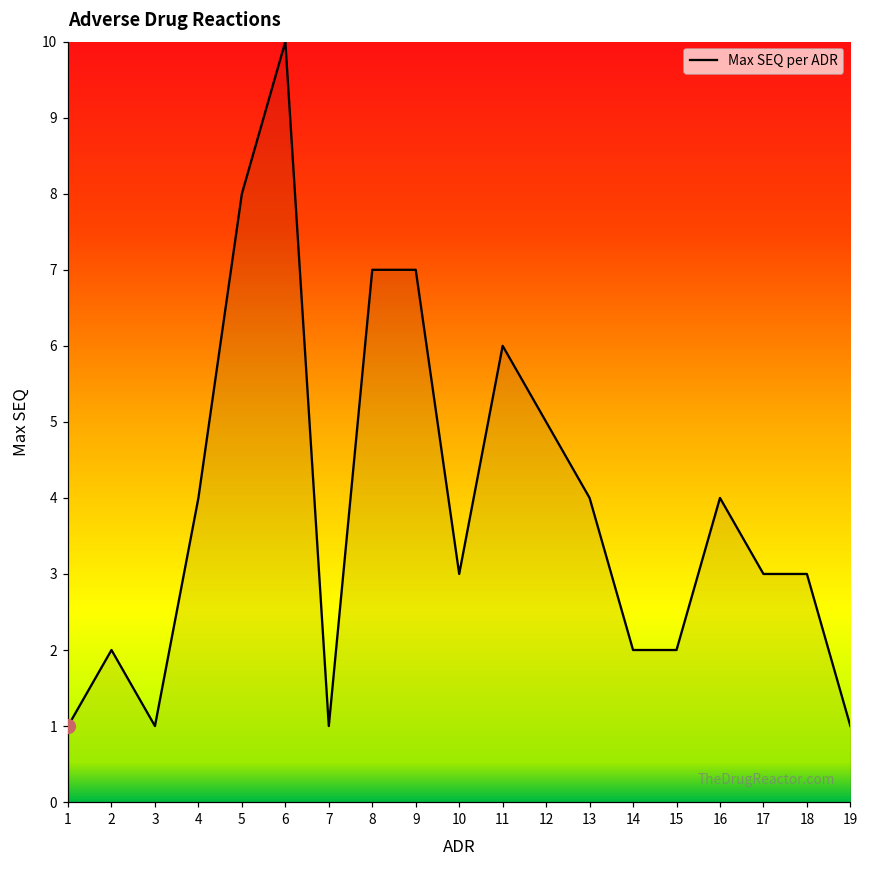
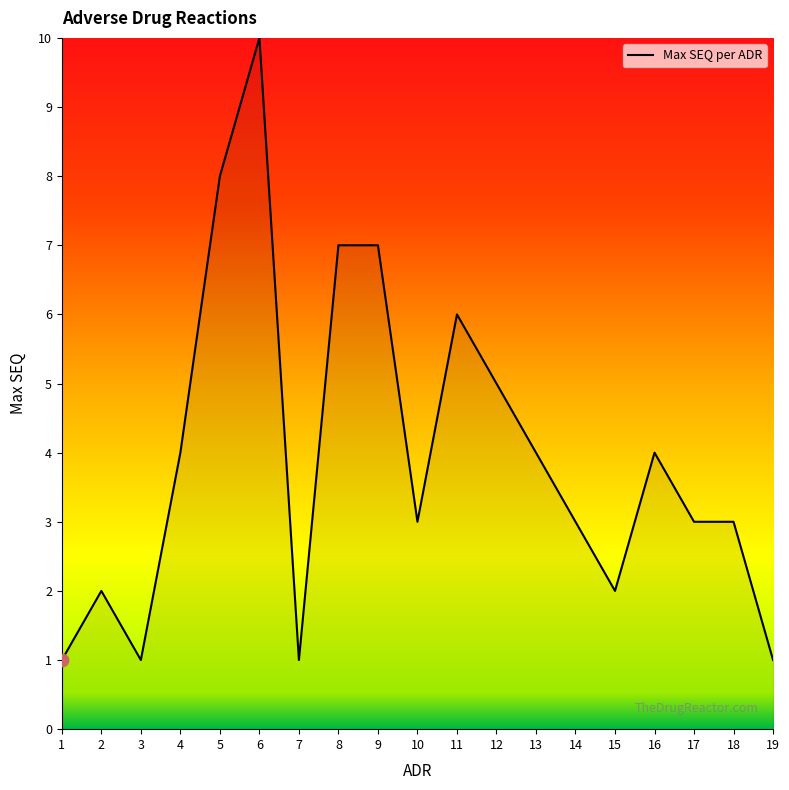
  {
    "Max SEQ per ADR": {
      "2": 2,
      "3": 1,
      "4": 4,
      "5": 8,
      "6": 10,
      "7": 1,
      "8": 7,
      "9": 7,
      "10": 3,
      "11": 6,
      "12": 5,
      "13": 4,
-     "14": 2,
+     "14": 3,
      "15": 2,
      "16": 4,
      "17": 3,
      "18": 3,
      "19": 1
    }
  }
